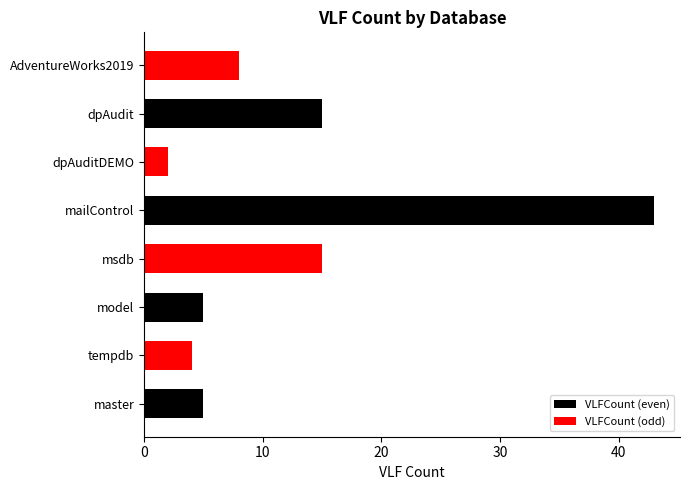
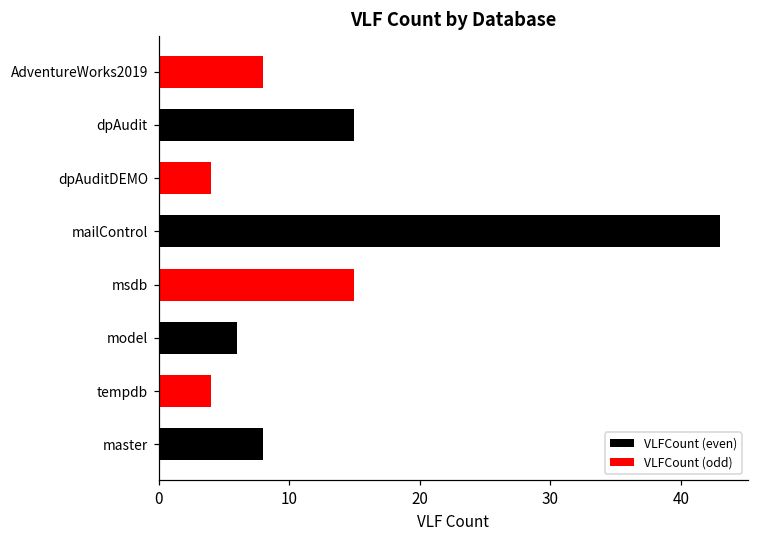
  {
    "VLFCount (even)": {
      "dpAudit": 15,
      "mailControl": 43,
-     "model": 5,
-     "master": 5
+     "model": 6,
+     "master": 8
    },
    "VLFCount (odd)": {
      "AdventureWorks2019": 8,
-     "dpAuditDEMO": 2,
+     "dpAuditDEMO": 4,
      "msdb": 15,
      "tempdb": 4
    }
  }
